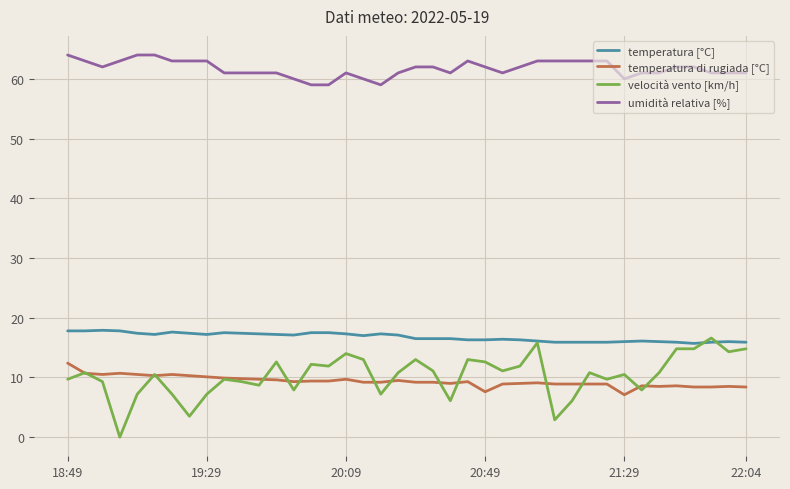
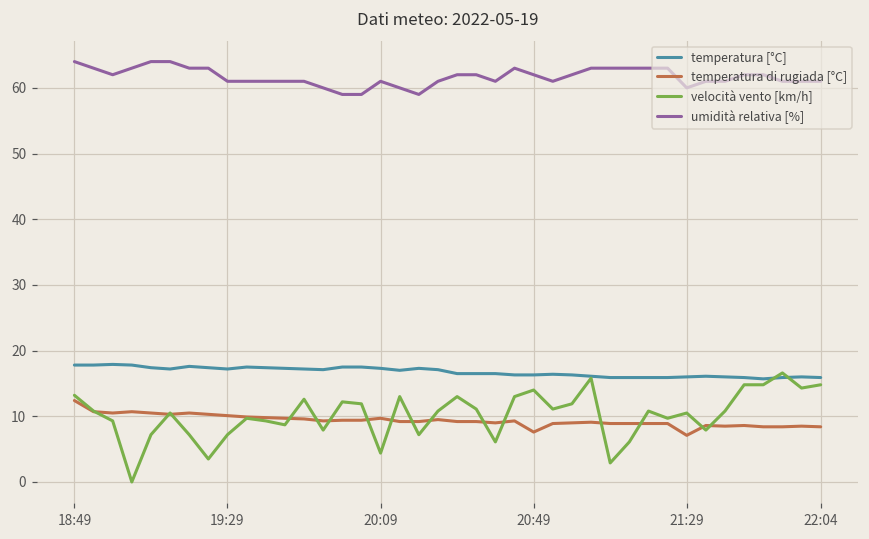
  {
    "temperatura [°C]": {
      "18:49": 18,
      "19:29": 17,
      "20:09": 17,
      "20:49": 16,
      "21:29": 16,
      "22:04": 16
    },
    "temperatura di rugiada [°C]": {
      "18:49": 12,
      "19:29": 10,
      "20:09": 10,
      "20:49": 8,
      "21:29": 7,
      "22:04": 8
    },
    "velocità vento [km/h]": {
-     "18:49": 10,
+     "18:49": 13,
      "19:29": 7,
-     "20:09": 14,
-     "20:49": 13,
+     "20:09": 4,
+     "20:49": 14,
      "21:29": 11,
      "22:04": 15
    },
    "umidità relativa [%]": {
      "18:49": 64,
-     "19:29": 63,
+     "19:29": 61,
      "20:09": 61,
      "20:49": 62
    }
  }
